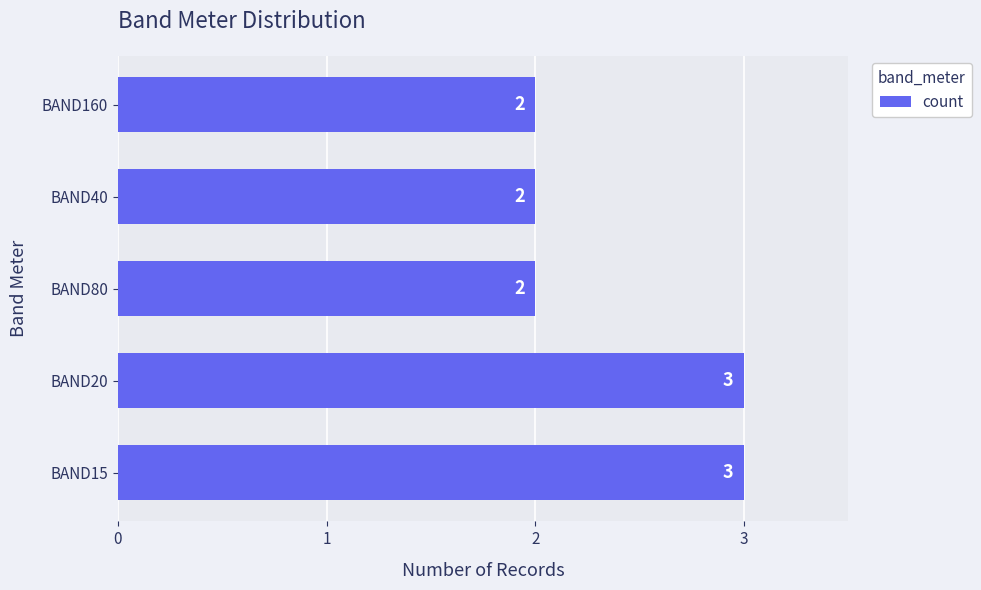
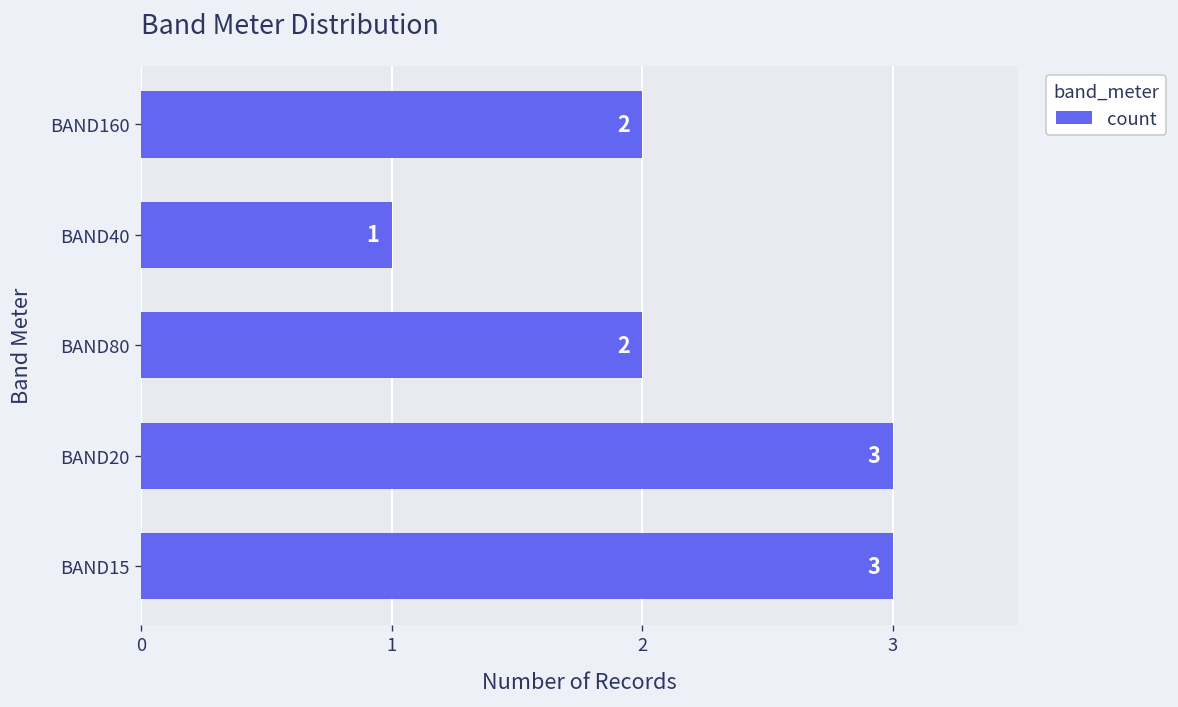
  {
    "BAND160": 2,
-   "BAND40": 2,
+   "BAND40": 1,
    "BAND80": 2,
    "BAND20": 3,
    "BAND15": 3
  }
